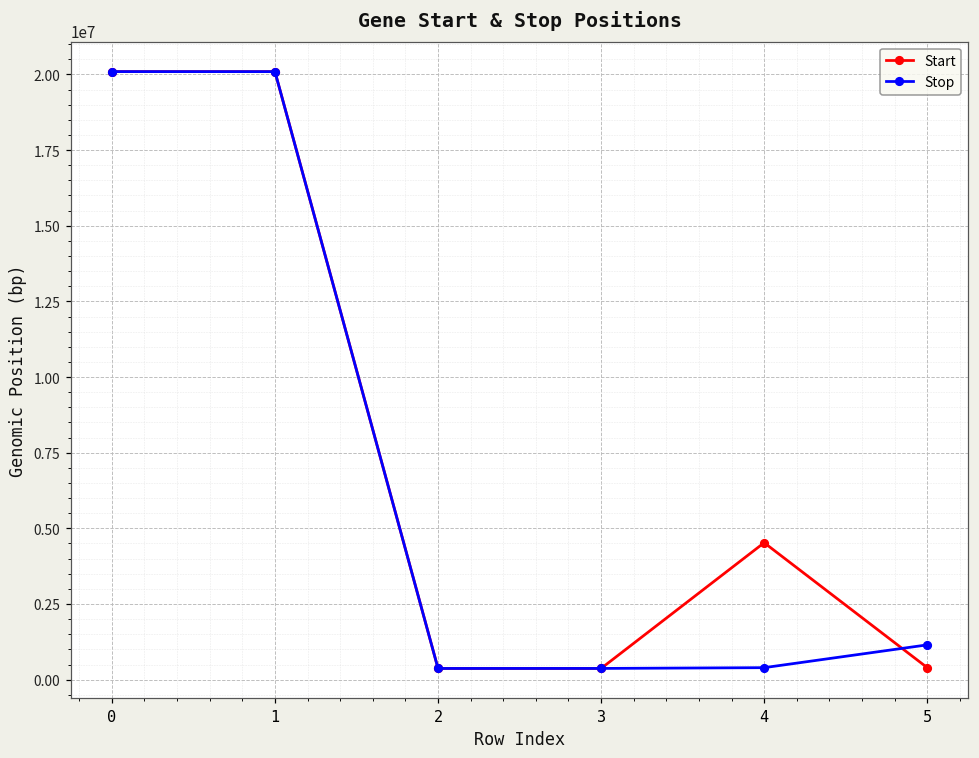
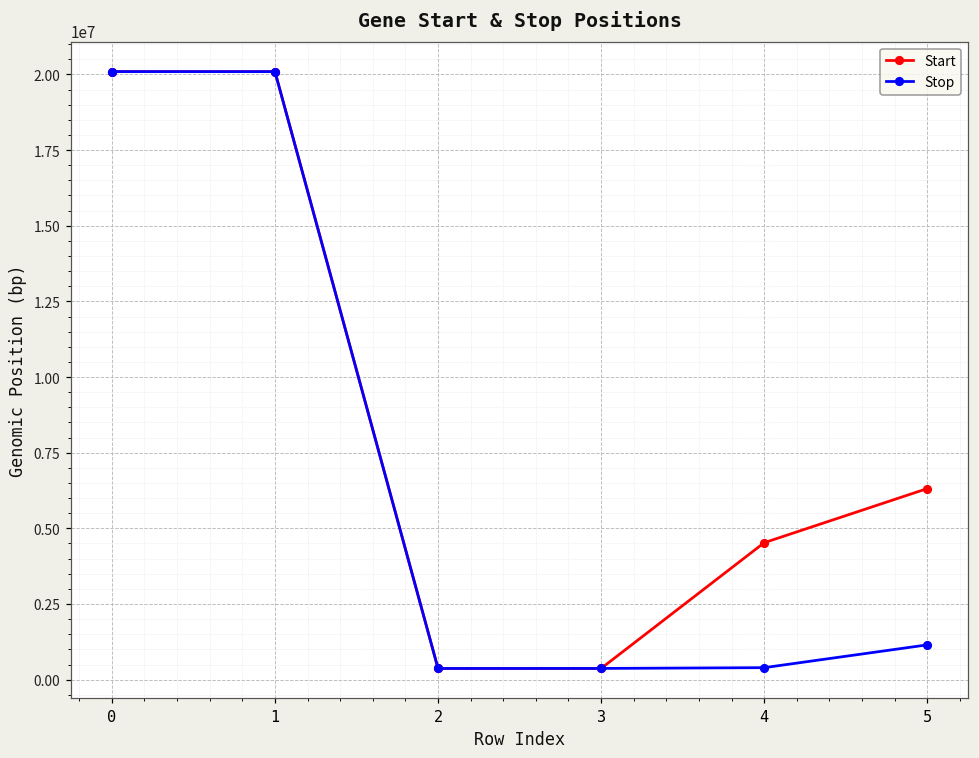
  {
    "Start": {
      "4": 4500000,
-     "5": 400000
+     "5": 6300000
    },
    "Stop": {
      "4": 400000,
      "5": 1100000
    }
  }
